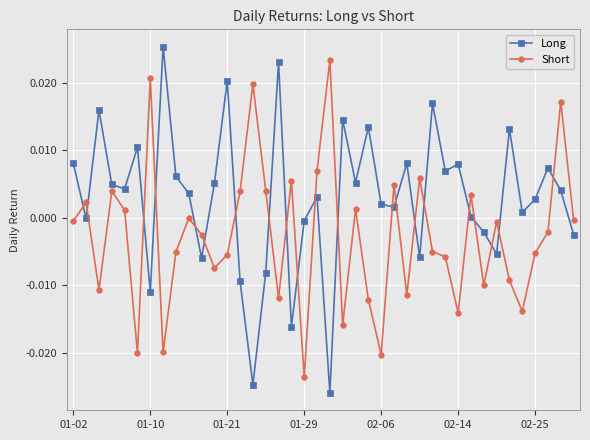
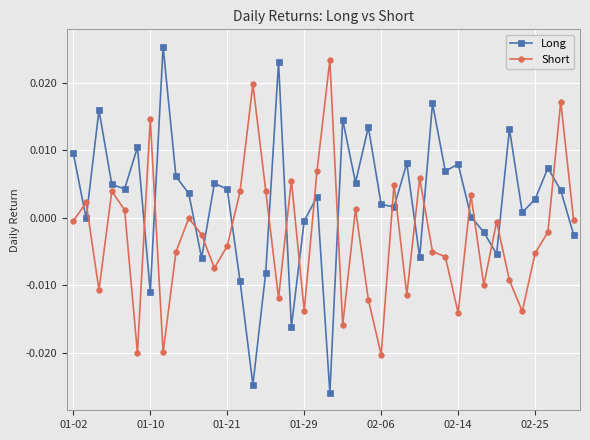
  {
    "Long": {
-     "01-02": 0.008,
+     "01-02": 0.010,
      "01-10": -0.011,
-     "01-21": 0.020,
+     "01-21": 0.004,
      "01-29": 0.000,
      "02-06": 0.002,
      "02-14": 0.008,
      "02-25": 0.003
    },
    "Short": {
      "01-02": 0.000,
-     "01-10": 0.021,
-     "01-21": -0.005,
-     "01-29": -0.024,
+     "01-10": 0.015,
+     "01-21": -0.004,
+     "01-29": -0.014,
      "02-06": -0.020,
      "02-14": -0.014,
      "02-25": -0.005
    }
  }
